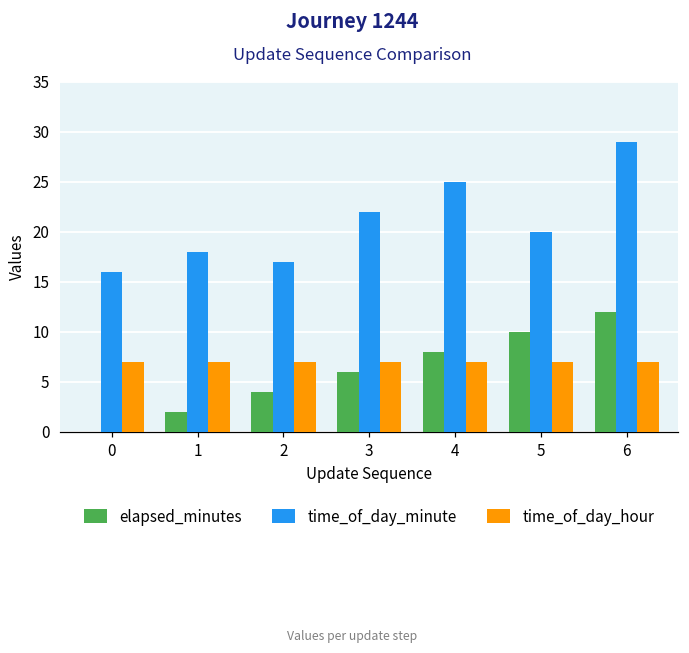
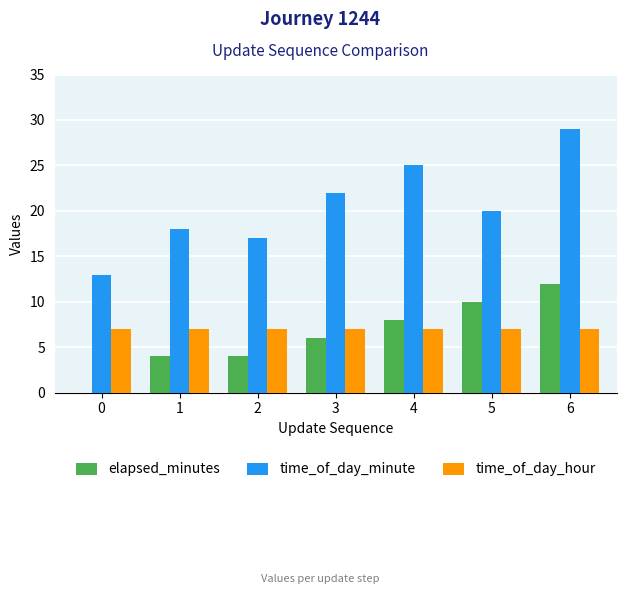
  {
    "elapsed_minutes": {
      "0": 0,
-     "1": 2,
+     "1": 4,
      "2": 4,
      "3": 6,
      "4": 8,
      "5": 10,
      "6": 12
    },
    "time_of_day_minute": {
-     "0": 16,
+     "0": 13,
      "1": 18,
      "2": 17,
      "3": 22,
      "4": 25,
      "5": 20,
      "6": 29
    },
    "time_of_day_hour": {
      "0": 7,
      "1": 7,
      "2": 7,
      "3": 7,
      "4": 7,
      "5": 7,
      "6": 7
    }
  }
